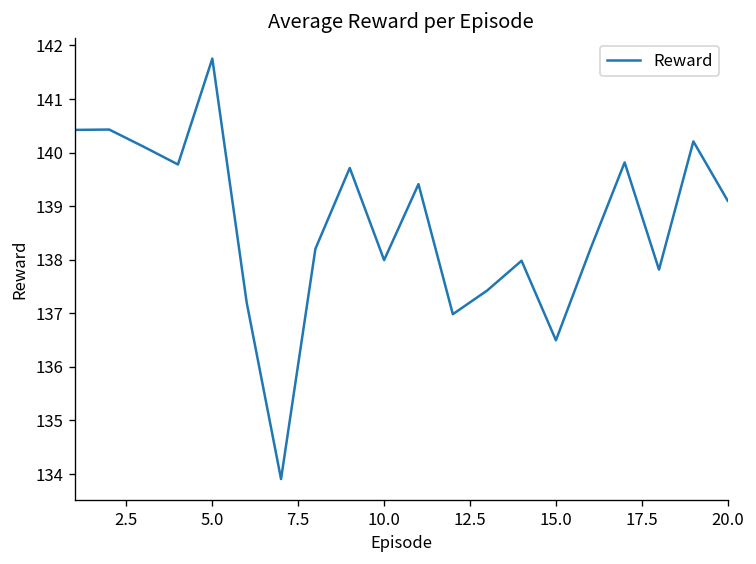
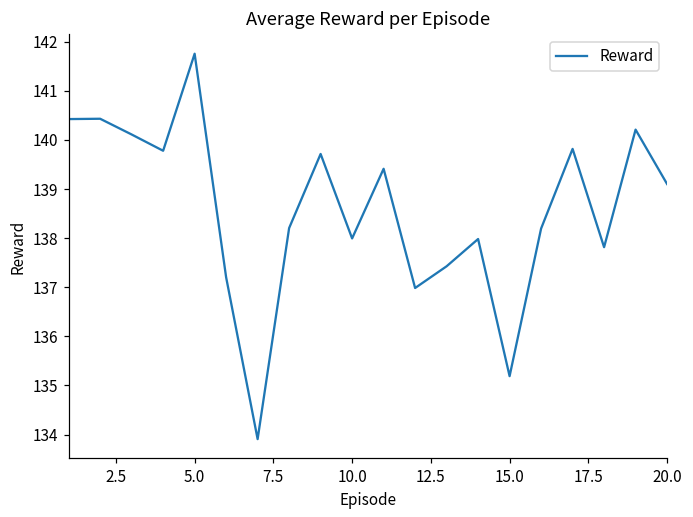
  {
    "5.0": 141.8,
    "10.0": 138.0,
-   "15.0": 136.5,
+   "15.0": 135.2,
    "20.0": 139.1
  }
